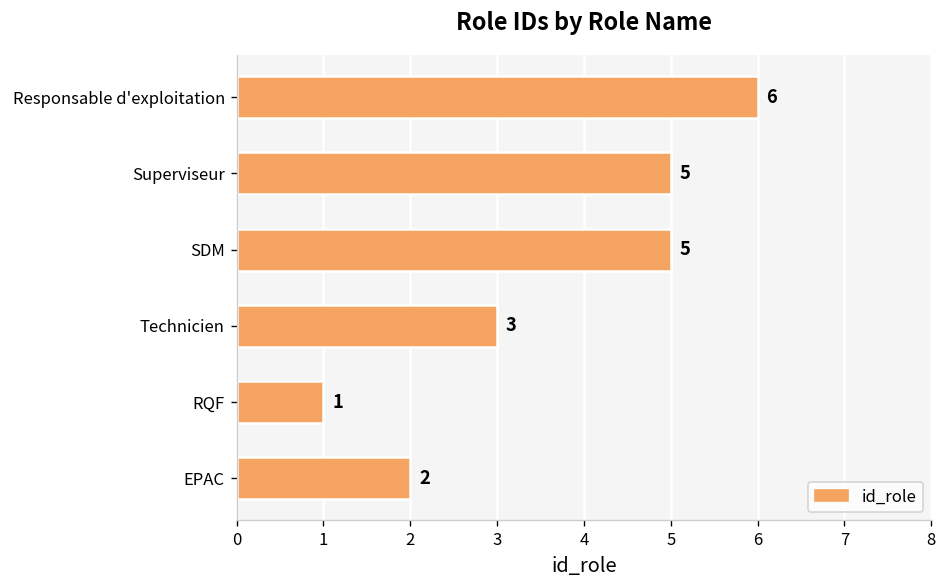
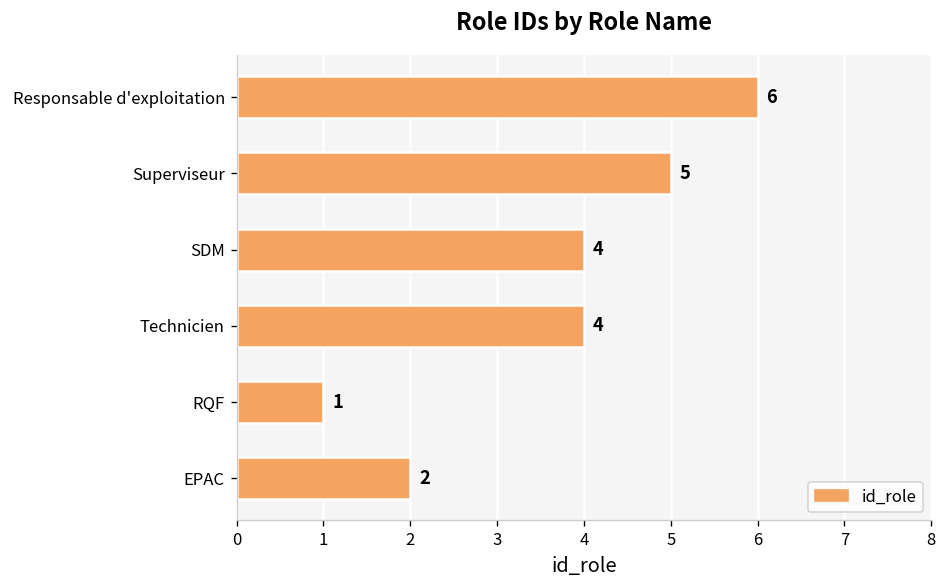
  {
    "Responsable d'exploitation": 6,
    "Superviseur": 5,
-   "SDM": 5,
-   "Technicien": 3,
+   "SDM": 4,
+   "Technicien": 4,
    "RQF": 1,
    "EPAC": 2
  }
